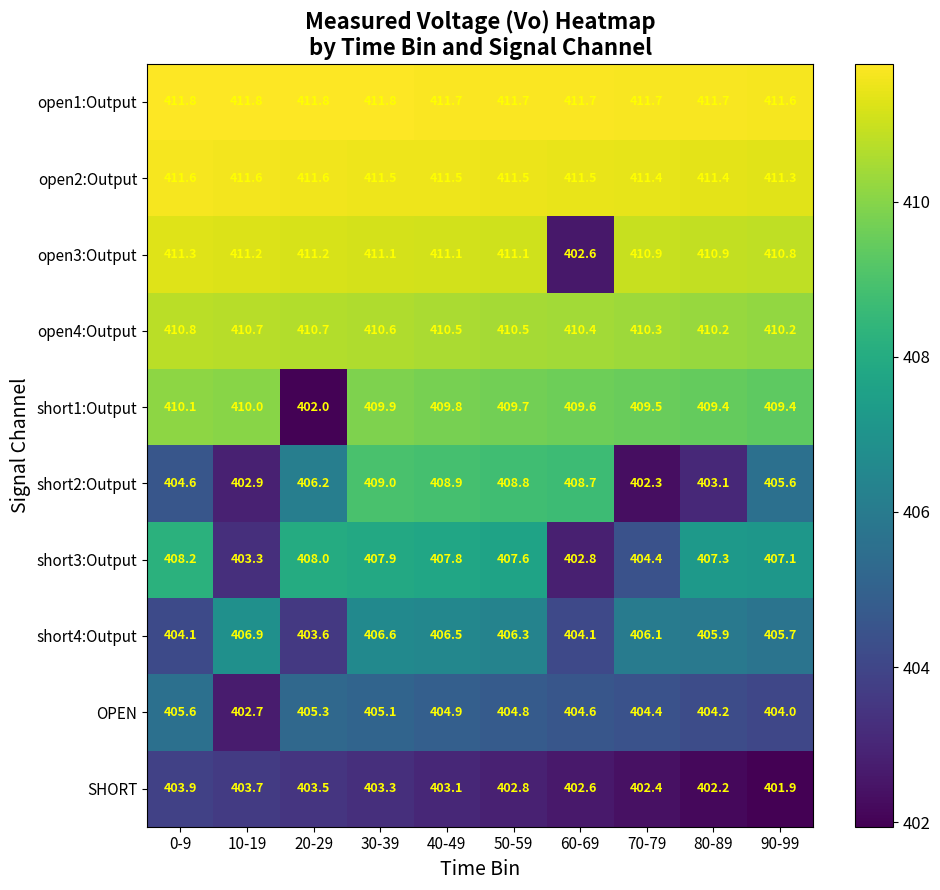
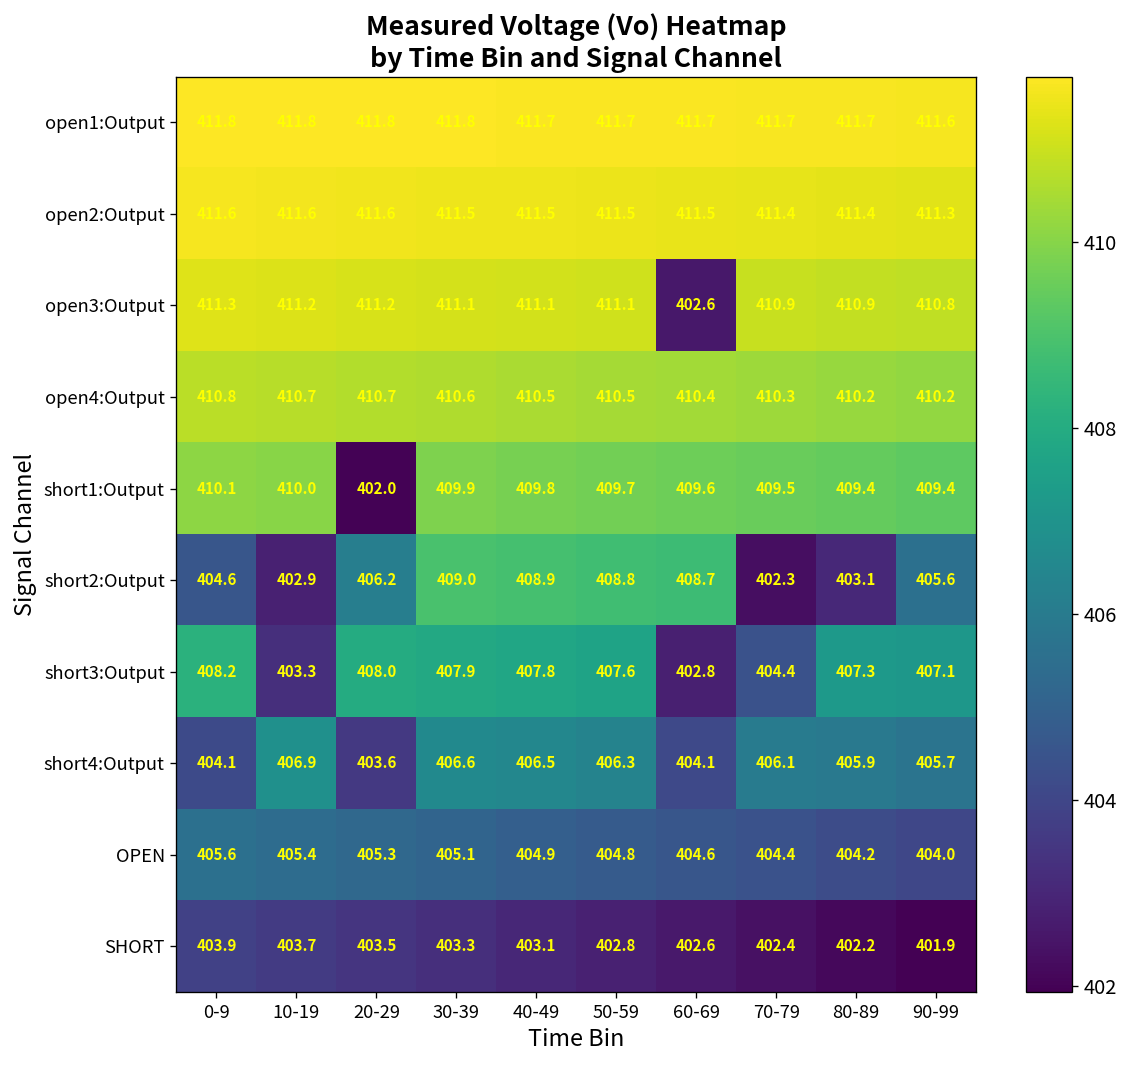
  {
    "open3:Output": {
      "50-59": 411.1,
      "60-69": 402.6,
      "70-79": 410.9,
      "80-89": 410.9,
      "90-99": 410.8
    },
    "open4:Output": {
      "0-9": 410.8,
      "10-19": 410.7,
      "20-29": 410.7,
      "30-39": 410.6,
      "40-49": 410.5,
      "50-59": 410.5,
      "60-69": 410.4,
      "70-79": 410.3,
      "80-89": 410.2,
      "90-99": 410.2
    },
    "short1:Output": {
      "0-9": 410.1,
      "10-19": 410.0,
      "20-29": 402.0,
      "30-39": 409.9,
      "40-49": 409.8,
      "50-59": 409.7,
      "60-69": 409.6,
      "70-79": 409.5,
      "80-89": 409.4,
      "90-99": 409.4
    },
    "short2:Output": {
      "0-9": 404.6,
      "10-19": 402.9,
      "20-29": 406.2,
      "30-39": 409.0,
      "40-49": 408.9,
      "50-59": 408.8,
      "60-69": 408.7,
      "70-79": 402.3,
      "80-89": 403.1,
      "90-99": 405.6
    },
    "short3:Output": {
      "0-9": 408.2,
      "10-19": 403.3,
      "20-29": 408.0,
      "30-39": 407.9,
      "40-49": 407.8,
      "50-59": 407.6,
      "60-69": 402.8,
      "70-79": 404.4,
      "80-89": 407.3,
      "90-99": 407.1
    },
    "short4:Output": {
      "0-9": 404.1,
      "10-19": 406.9,
      "20-29": 403.6,
      "30-39": 406.6,
      "40-49": 406.5,
      "50-59": 406.3,
      "60-69": 404.1,
      "70-79": 406.1,
      "80-89": 405.9,
      "90-99": 405.7
    },
    "OPEN": {
      "0-9": 405.6,
-     "10-19": 402.7,
+     "10-19": 405.4,
      "20-29": 405.3,
      "30-39": 405.1,
      "40-49": 404.9,
      "50-59": 404.8,
      "60-69": 404.6,
      "70-79": 404.4,
      "80-89": 404.2,
      "90-99": 404.0
    },
    "SHORT": {
      "0-9": 403.9,
      "10-19": 403.7,
      "20-29": 403.5,
      "30-39": 403.3,
      "40-49": 403.1,
      "50-59": 402.8,
      "60-69": 402.6,
      "70-79": 402.4,
      "80-89": 402.2,
      "90-99": 401.9
    }
  }
